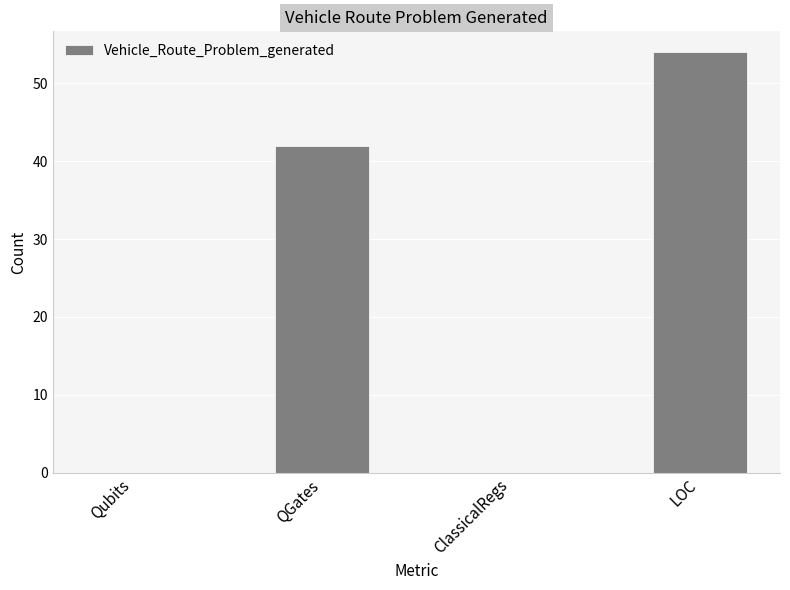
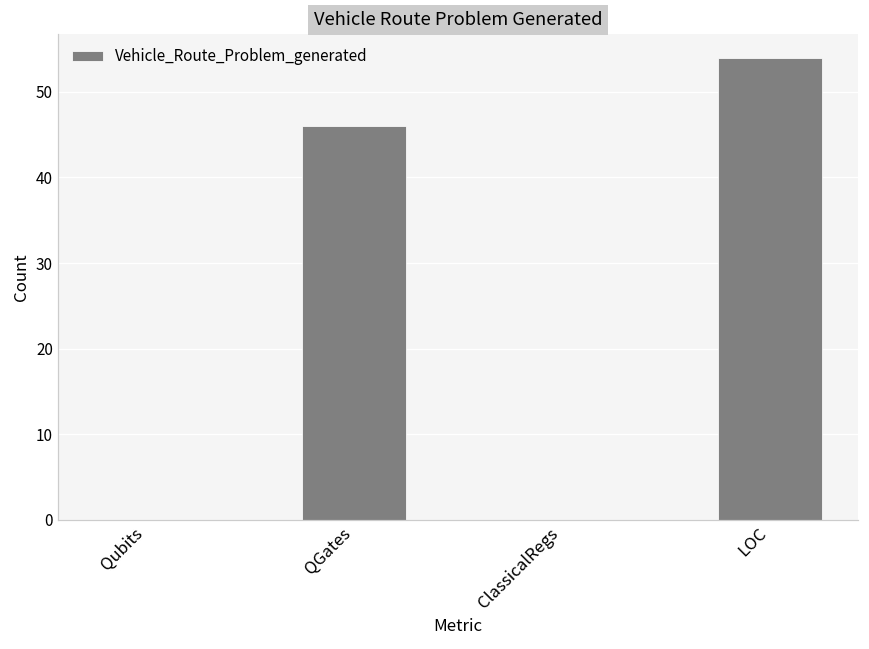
  {
    "Qubits": 0,
-   "QGates": 42,
+   "QGates": 46,
    "ClassicalRegs": 0,
    "LOC": 54
  }
